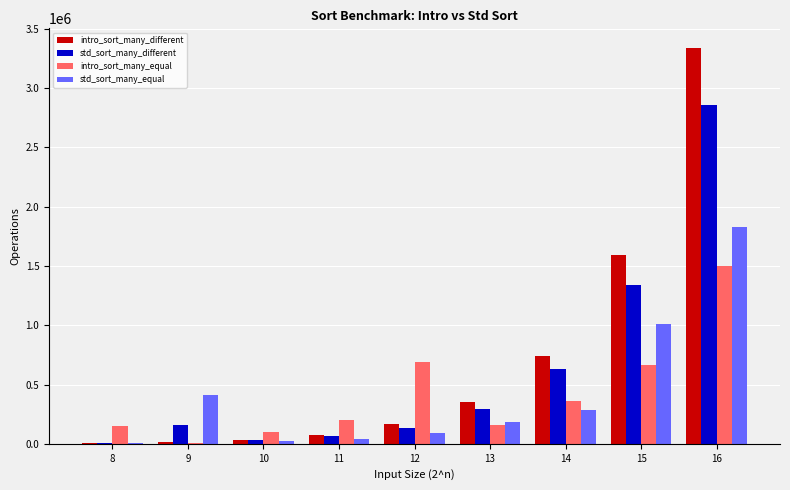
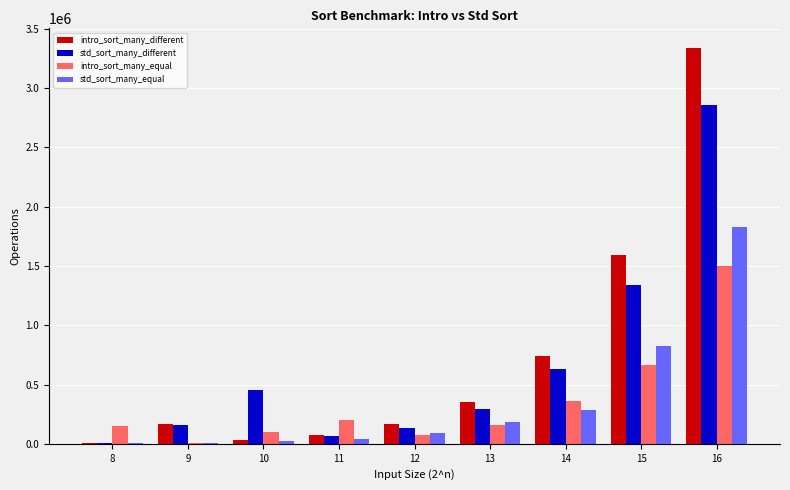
  {
    "intro_sort_many_different": {
-     "9": 20000,
+     "9": 170000,
      "10": 40000,
      "11": 80000,
      "12": 160000,
      "13": 350000,
      "14": 740000,
      "15": 1600000,
      "16": 3340000
    },
    "std_sort_many_different": {
      "9": 160000,
-     "10": 30000,
+     "10": 450000,
      "11": 60000,
      "12": 140000,
      "13": 290000,
      "14": 630000,
      "15": 1340000,
      "16": 2860000
    },
    "intro_sort_many_equal": {
      "8": 150000,
      "10": 100000,
      "11": 200000,
-     "12": 690000,
+     "12": 80000,
      "13": 160000,
      "14": 360000,
      "15": 660000,
      "16": 1500000
    },
    "std_sort_many_equal": {
-     "9": 410000,
+     "9": 10000,
      "11": 40000,
      "12": 100000,
      "13": 190000,
      "14": 280000,
-     "15": 1010000,
+     "15": 830000,
      "16": 1830000
    }
  }
